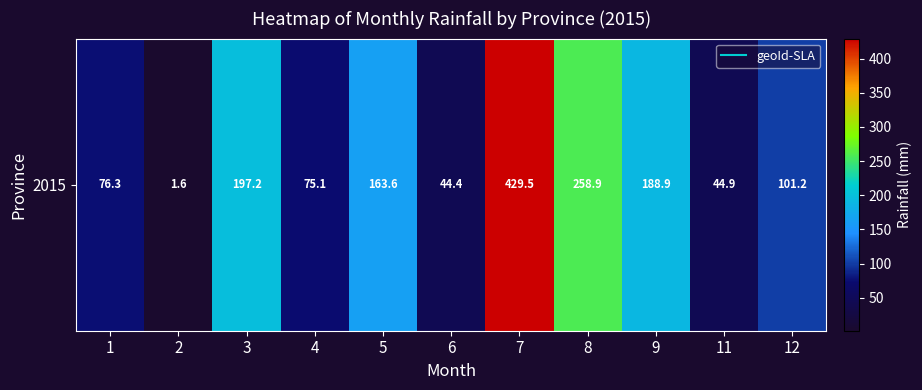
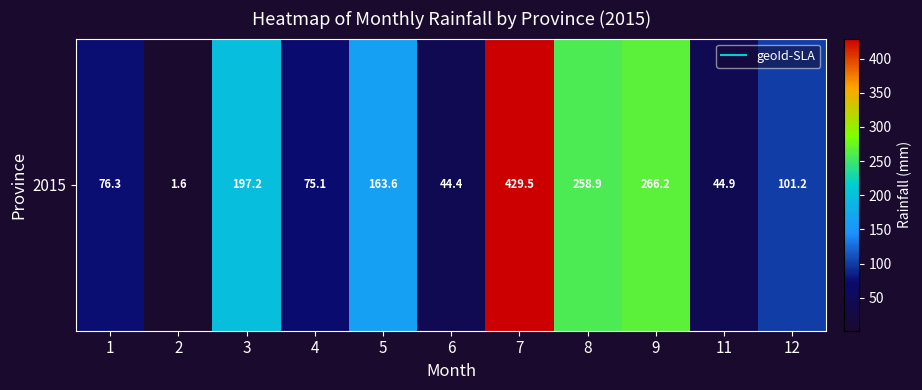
  {
    "2015": {
      "1": 76.3,
      "2": 1.6,
      "3": 197.2,
      "4": 75.1,
      "5": 163.6,
      "6": 44.4,
      "7": 429.5,
      "8": 258.9,
-     "9": 188.9,
+     "9": 266.2,
      "11": 44.9,
      "12": 101.2
    }
  }
